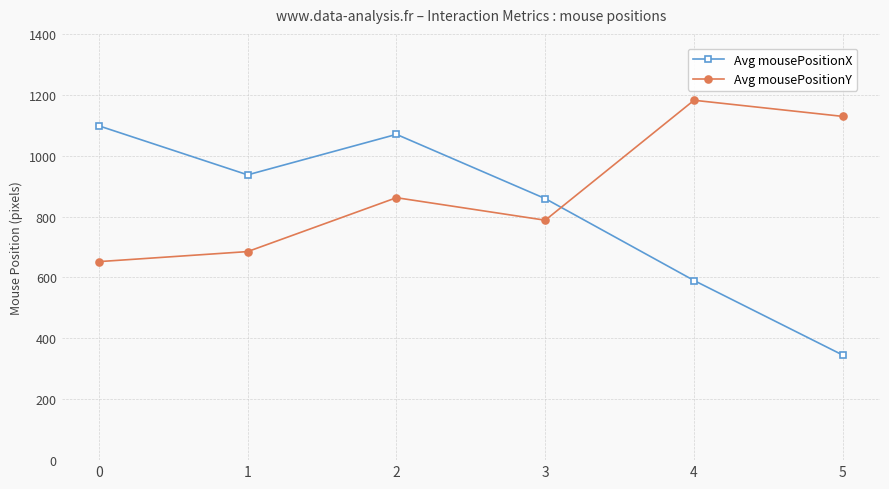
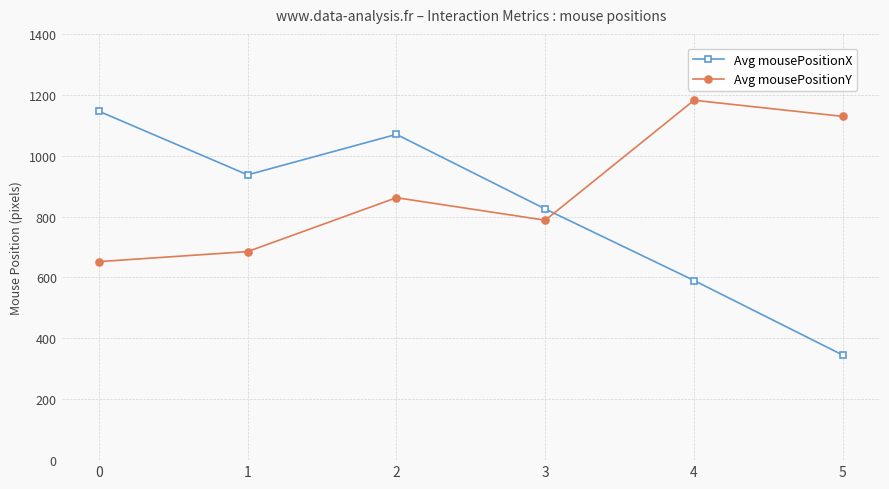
  {
    "Avg mousePositionX": {
-     "0": 1100,
+     "0": 1150,
      "1": 940,
      "2": 1070,
-     "3": 860,
+     "3": 830,
      "4": 590,
      "5": 350
    },
    "Avg mousePositionY": {
      "0": 650,
      "1": 690,
      "2": 860,
      "3": 790,
      "4": 1180,
      "5": 1130
    }
  }
